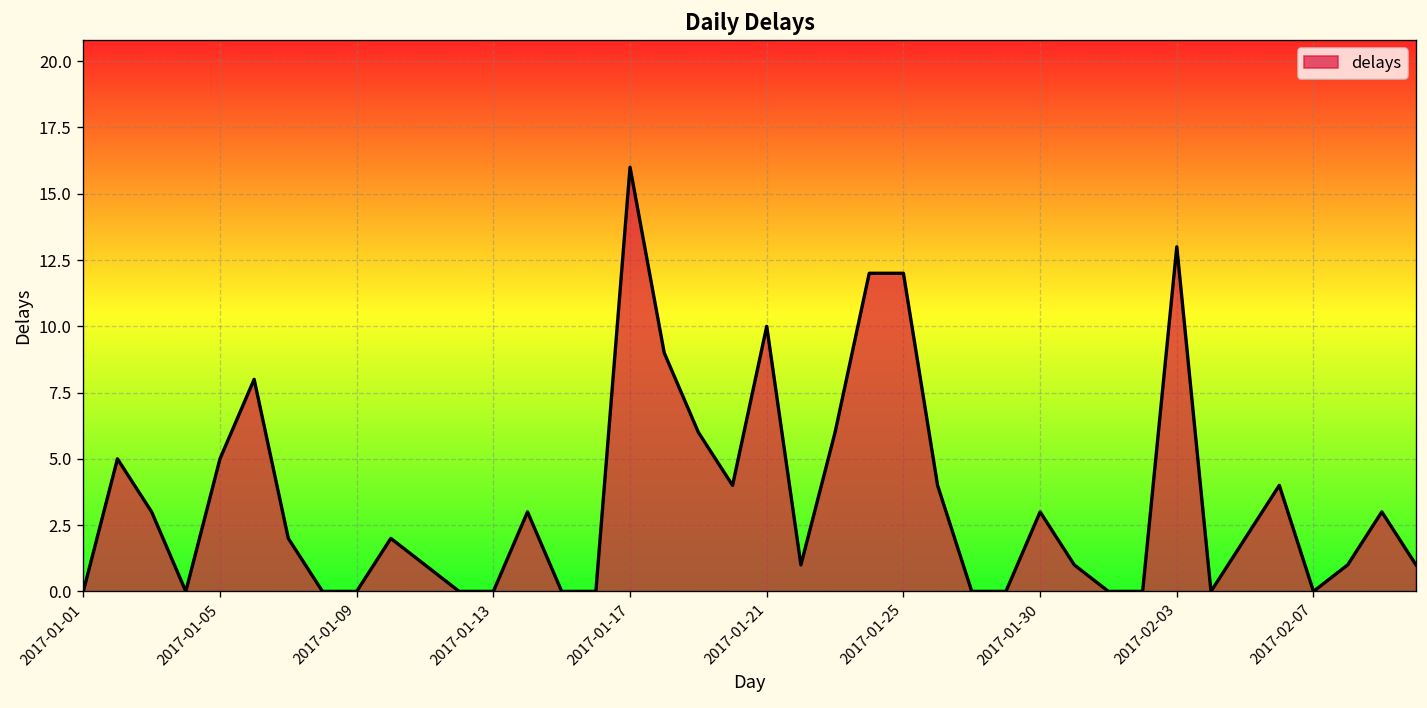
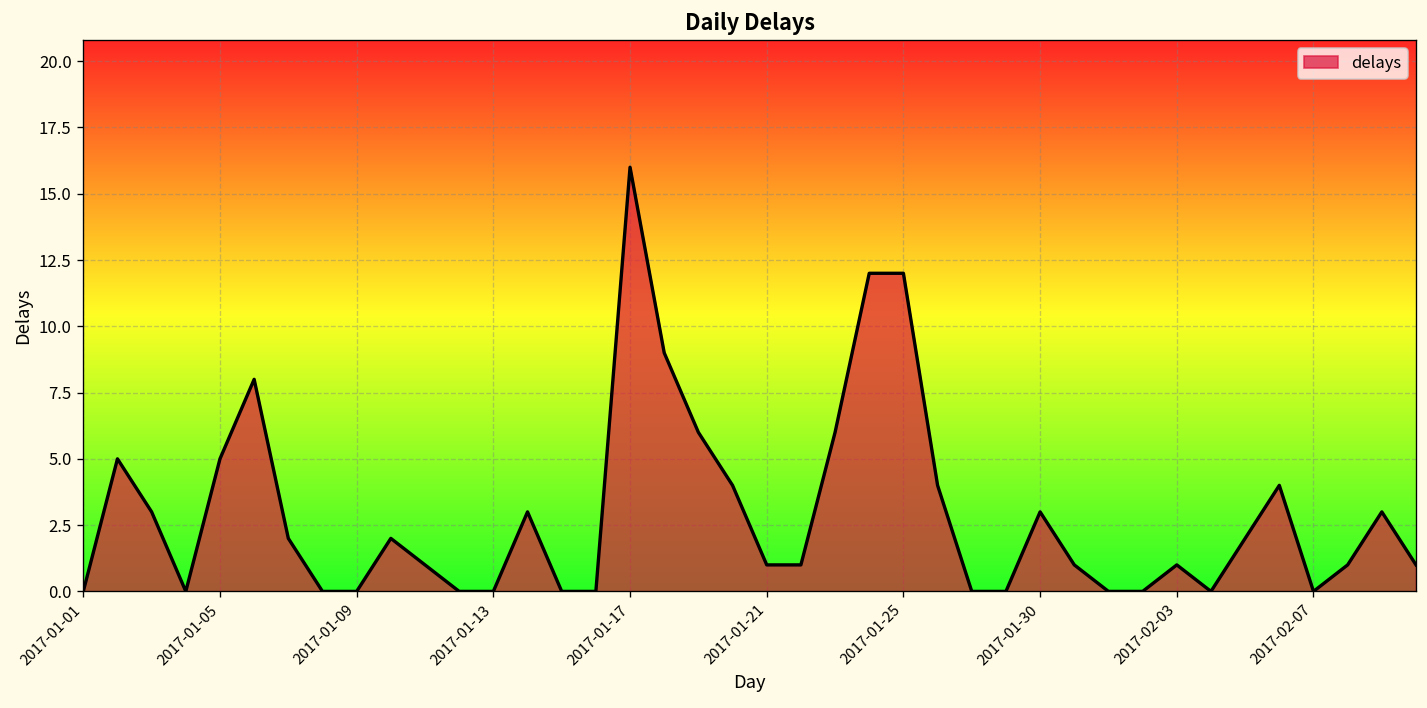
  {
    "2017-01-01": 0,
    "2017-01-05": 5,
    "2017-01-09": 0,
    "2017-01-13": 0,
    "2017-01-17": 16,
-   "2017-01-21": 10,
+   "2017-01-21": 1,
    "2017-01-25": 12,
    "2017-01-30": 3,
-   "2017-02-03": 13,
+   "2017-02-03": 1,
    "2017-02-07": 0
  }
